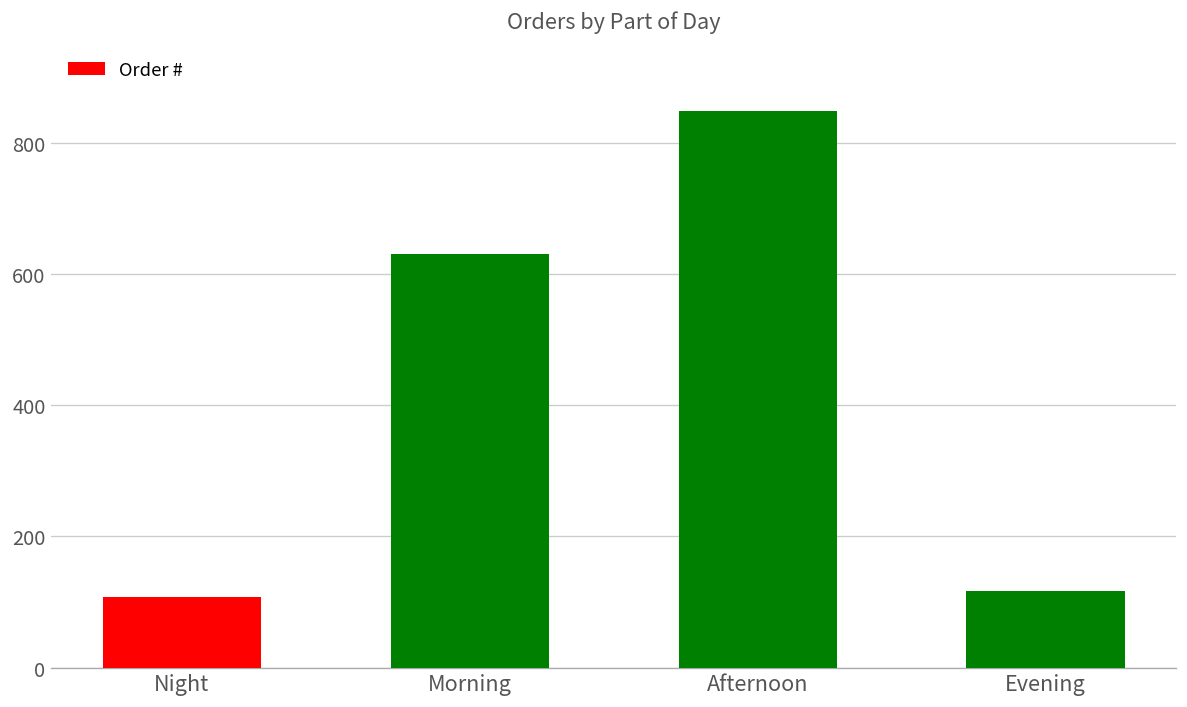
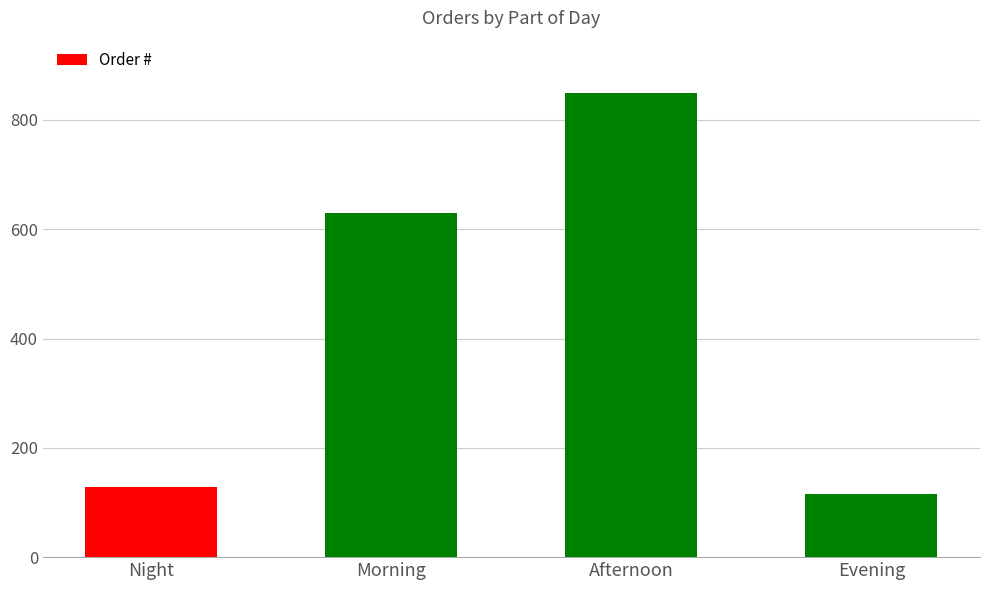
  {
-   "Night": 110,
+   "Night": 130,
    "Morning": 630,
    "Afternoon": 850,
    "Evening": 120
  }
